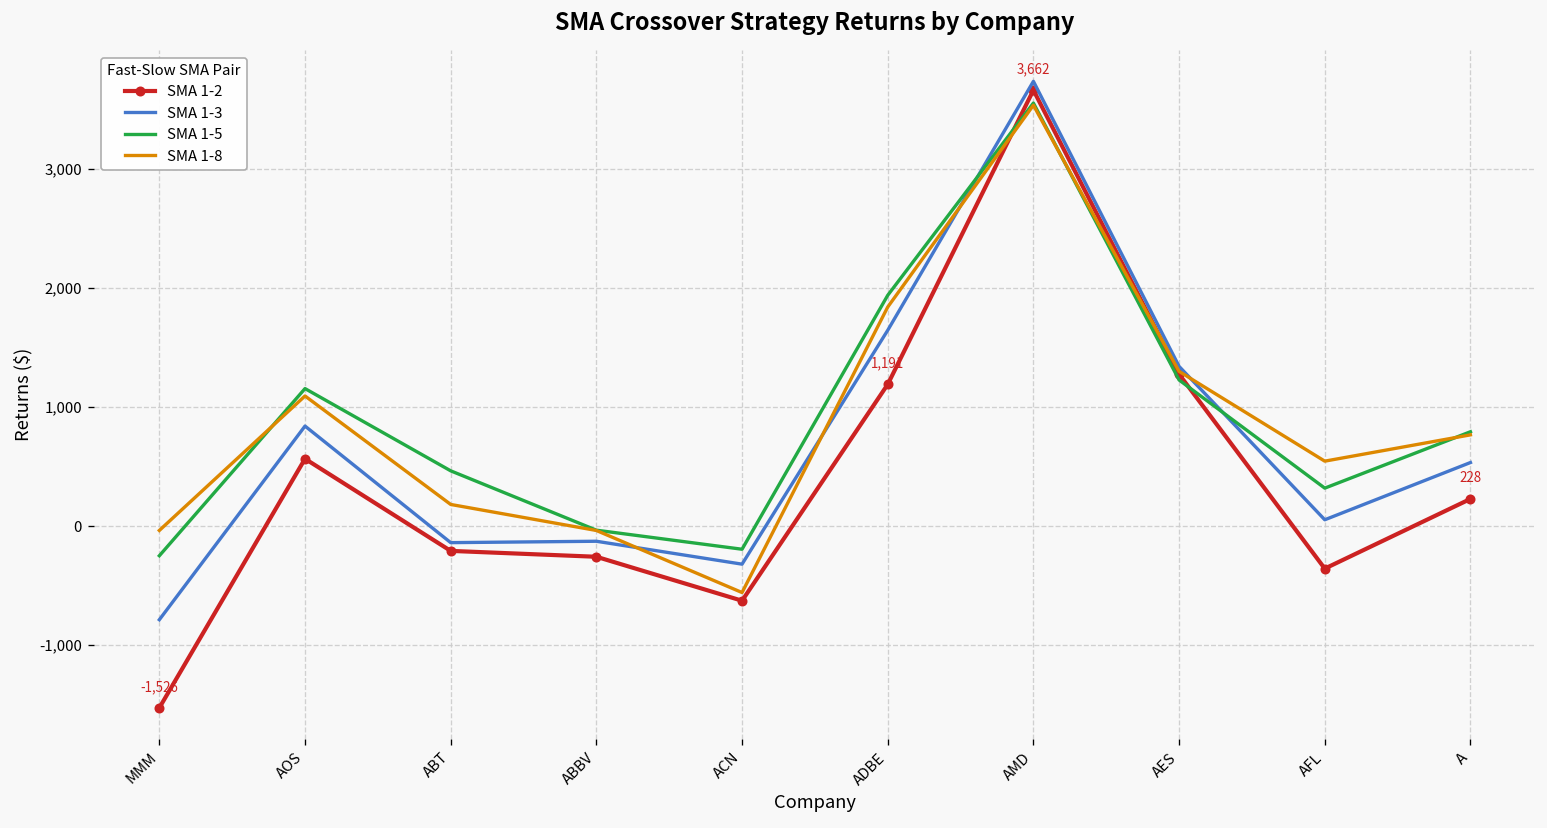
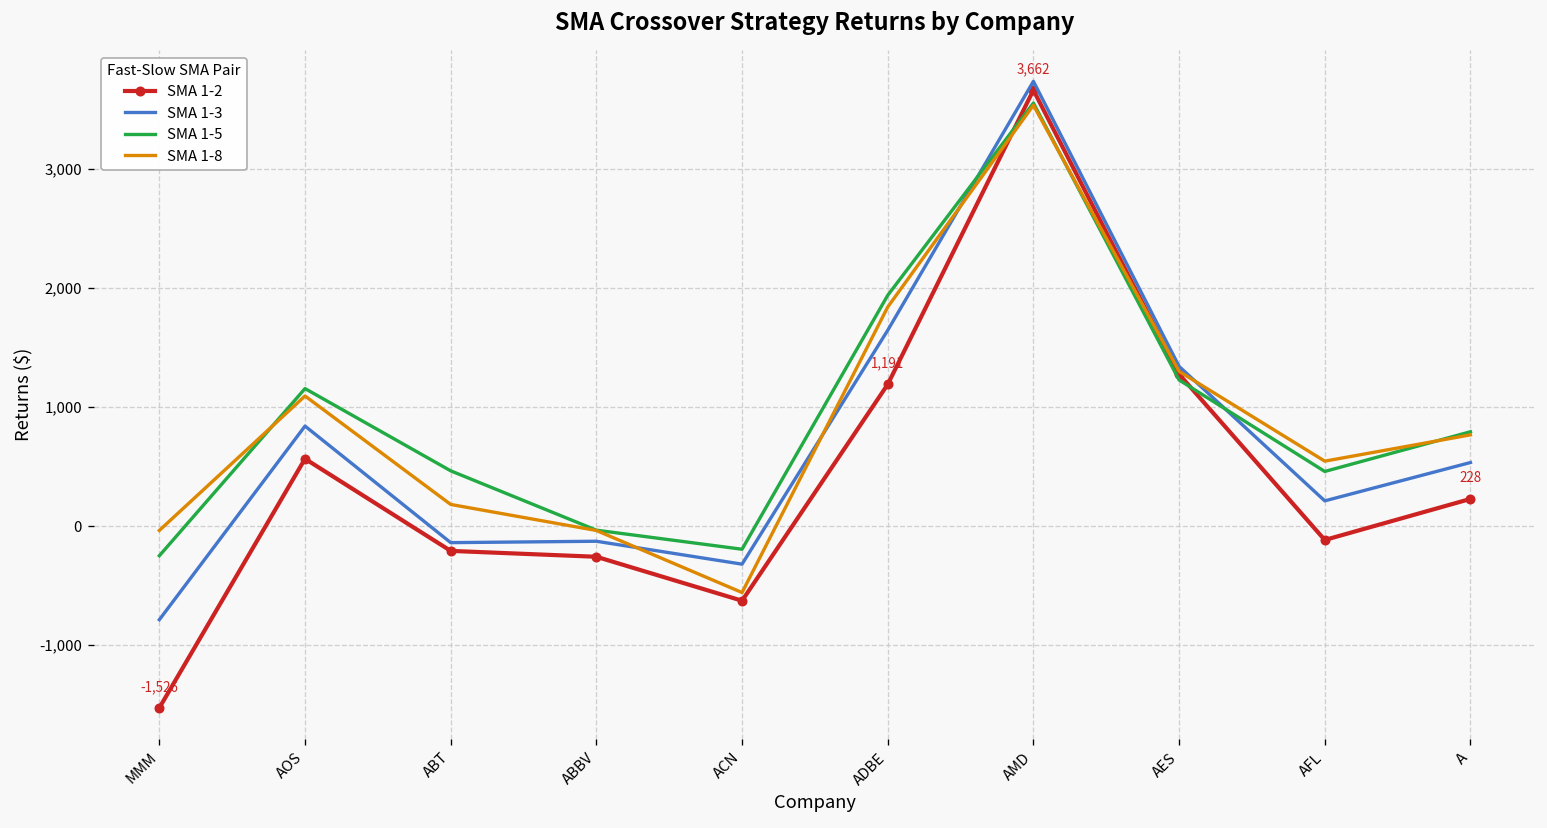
  {
    "SMA 1-2": {
      "AOS": "600",
      "ABT": "-200",
      "ABBV": "-300",
      "ACN": "-600",
      "AMD": "3,700",
-     "AFL": "-400",
+     "AFL": "-100",
      "A": "200"
    },
    "SMA 1-3": {
      "MMM": "-800",
      "AOS": "800",
      "ABT": "-100",
      "ABBV": "-100",
      "ACN": "-300",
      "ADBE": "1,600",
      "AES": "1,300",
-     "AFL": "100"
+     "AFL": "200"
    },
    "SMA 1-5": {
      "MMM": "-200",
      "AOS": "1,200",
      "ABT": "500",
      "ACN": "-200",
      "ADBE": "1,900",
      "AES": "1,200",
-     "AFL": "300",
+     "AFL": "500",
      "A": "800"
    },
    "SMA 1-8": {
      "MMM": "0",
      "AOS": "1,100",
      "ABT": "200",
      "ACN": "-600",
      "ADBE": "1,800",
      "AFL": "500",
      "A": "800"
    }
  }
